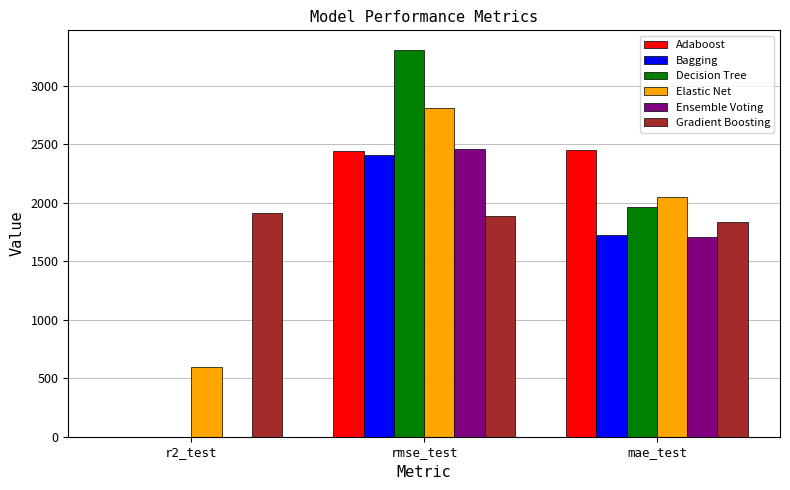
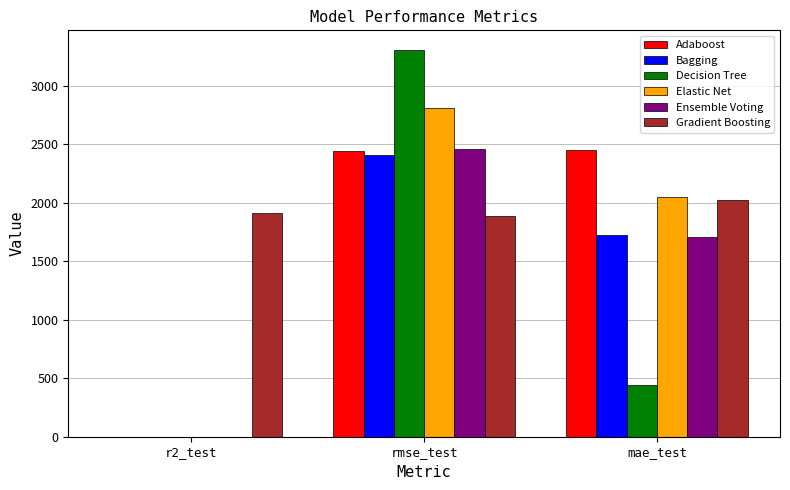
  {
    "Adaboost": {
      "rmse_test": 2440,
      "mae_test": 2450
    },
    "Bagging": {
      "rmse_test": 2410,
      "mae_test": 1720
    },
    "Decision Tree": {
      "rmse_test": 3310,
-     "mae_test": 1960
+     "mae_test": 440
    },
    "Elastic Net": {
-     "r2_test": 600,
+     "r2_test": 0,
      "rmse_test": 2810,
      "mae_test": 2050
    },
    "Ensemble Voting": {
      "rmse_test": 2460,
      "mae_test": 1700
    },
    "Gradient Boosting": {
      "r2_test": 1910,
      "rmse_test": 1890,
-     "mae_test": 1840
+     "mae_test": 2020
    }
  }
